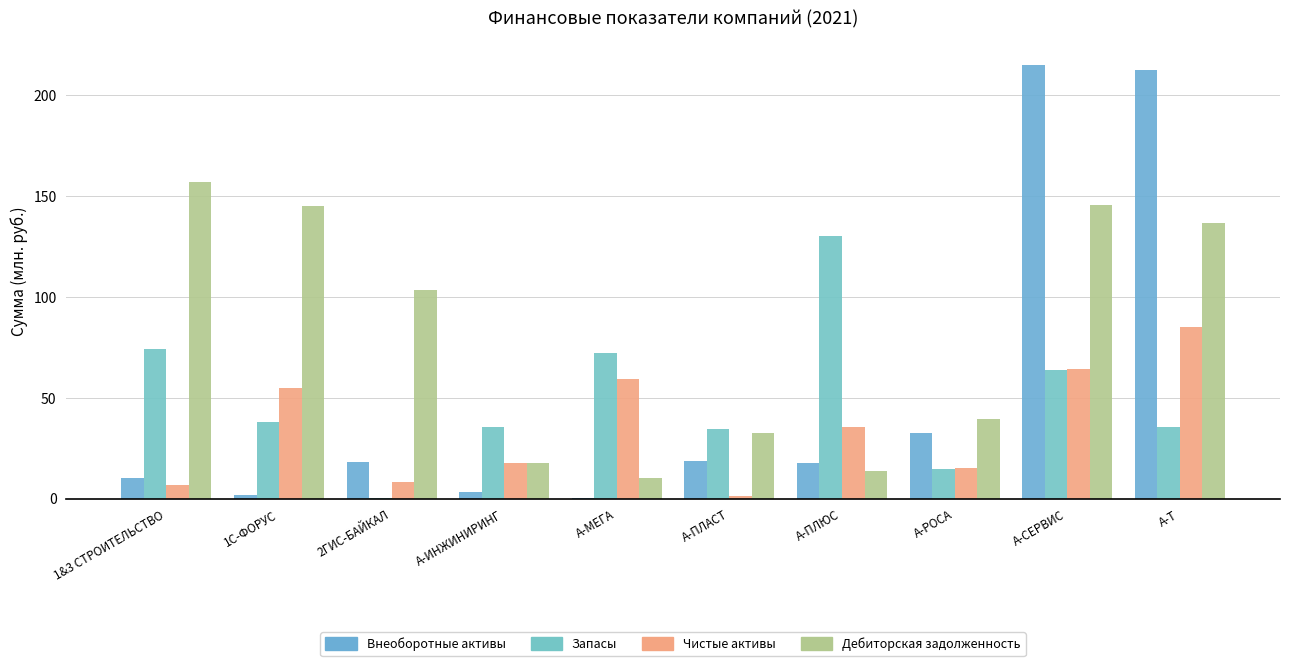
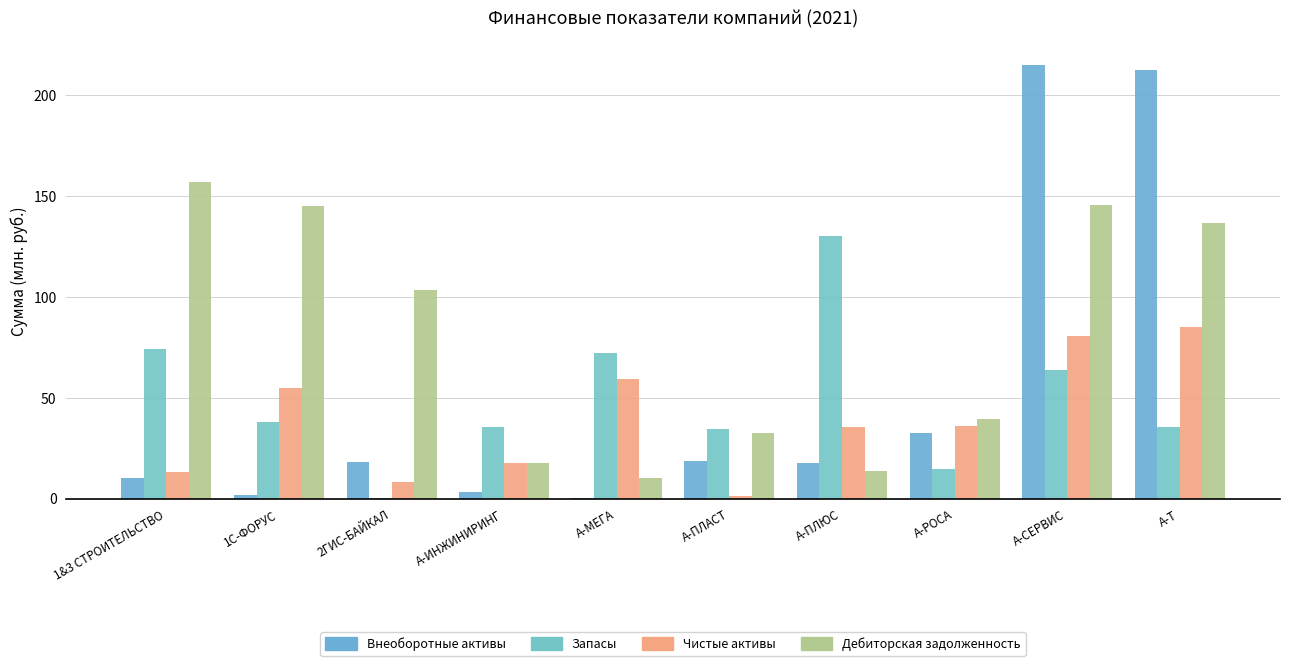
  {
    "Чистые активы": {
-     "1&3 СТРОИТЕЛЬСТВО": 7,
+     "1&3 СТРОИТЕЛЬСТВО": 13,
      "1С-ФОРУС": 55,
      "2ГИС-БАЙКАЛ": 8,
      "А-ИНЖИНИРИНГ": 18,
      "А-МЕГА": 59,
      "А-ПЛАСТ": 1,
      "А-ПЛЮС": 36,
-     "А-РОСА": 15,
-     "А-СЕРВИС": 64,
+     "А-РОСА": 36,
+     "А-СЕРВИС": 81,
      "А-Т": 85
    },
    "Дебиторская задолженность": {
      "1&3 СТРОИТЕЛЬСТВО": 157,
      "1С-ФОРУС": 145,
      "2ГИС-БАЙКАЛ": 103,
      "А-ИНЖИНИРИНГ": 18,
      "А-МЕГА": 10,
      "А-ПЛАСТ": 33,
      "А-ПЛЮС": 14,
      "А-РОСА": 40,
      "А-СЕРВИС": 146,
      "А-Т": 137
    }
  }
